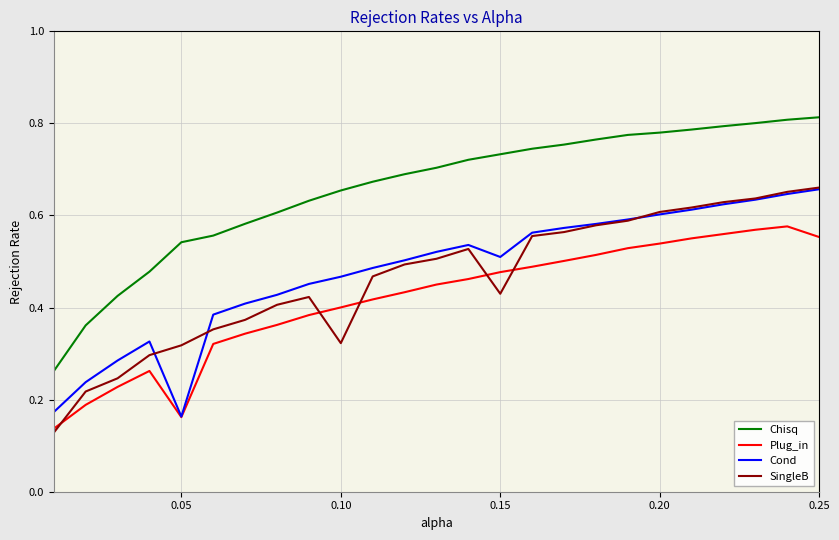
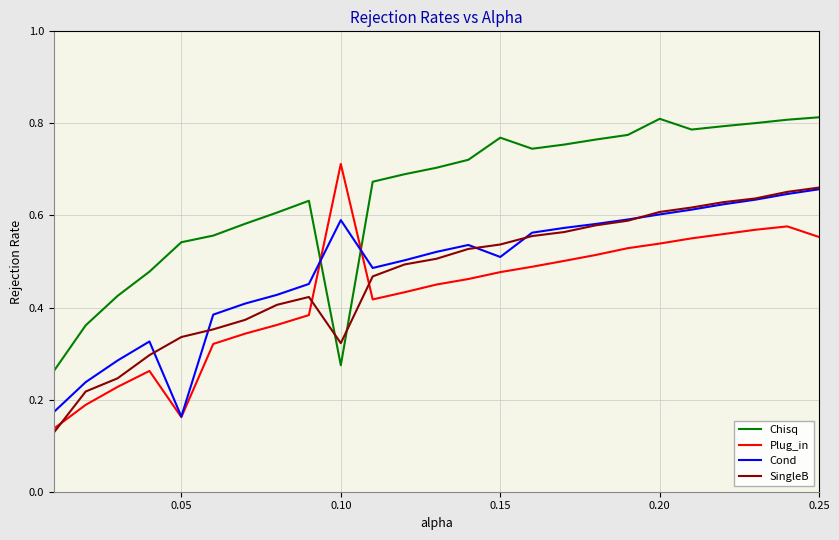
  {
    "Chisq": {
      "0.05": 0.54,
-     "0.10": 0.65,
-     "0.15": 0.73,
-     "0.20": 0.78,
+     "0.10": 0.27,
+     "0.15": 0.77,
+     "0.20": 0.81,
      "0.25": 0.81
    },
    "Plug_in": {
-     "0.10": 0.40,
+     "0.10": 0.71,
      "0.15": 0.48,
      "0.20": 0.54,
      "0.25": 0.55
    },
    "Cond": {
-     "0.10": 0.47,
+     "0.10": 0.59,
      "0.15": 0.51
    },
    "SingleB": {
-     "0.05": 0.32,
+     "0.05": 0.34,
      "0.10": 0.32,
-     "0.15": 0.43
+     "0.15": 0.54
    }
  }
